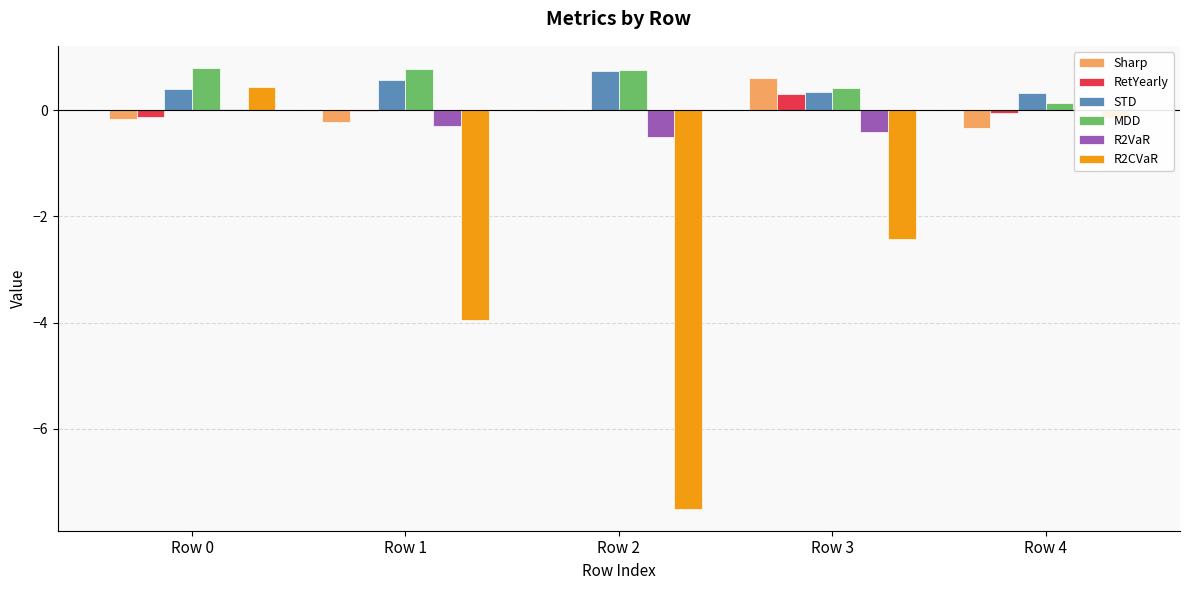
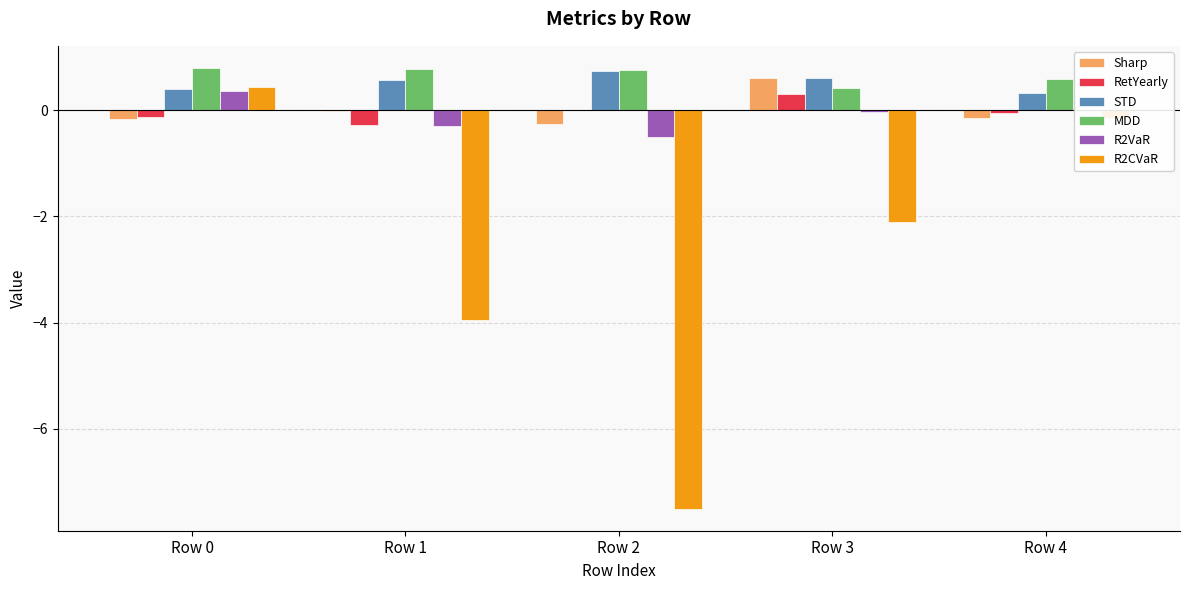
  {
    "Sharp": {
      "Row 0": -0.2,
-     "Row 1": -0.2,
-     "Row 2": 0.0,
+     "Row 1": 0.0,
+     "Row 2": -0.3,
      "Row 3": 0.6,
-     "Row 4": -0.3
+     "Row 4": -0.1
    },
    "RetYearly": {
      "Row 0": -0.1,
-     "Row 1": 0.0,
+     "Row 1": -0.3,
      "Row 3": 0.3
    },
    "STD": {
      "Row 0": 0.4,
      "Row 1": 0.6,
      "Row 2": 0.7,
-     "Row 3": 0.3,
+     "Row 3": 0.6,
      "Row 4": 0.3
    },
    "MDD": {
      "Row 0": 0.8,
      "Row 1": 0.8,
      "Row 2": 0.8,
      "Row 3": 0.4,
-     "Row 4": 0.1
+     "Row 4": 0.6
    },
    "R2VaR": {
-     "Row 0": 0.0,
+     "Row 0": 0.4,
      "Row 1": -0.3,
      "Row 2": -0.5,
-     "Row 3": -0.4
+     "Row 3": 0.0
    },
    "R2CVaR": {
      "Row 0": 0.4,
      "Row 1": -3.9,
      "Row 2": -7.5,
-     "Row 3": -2.4
+     "Row 3": -2.1
    }
  }
